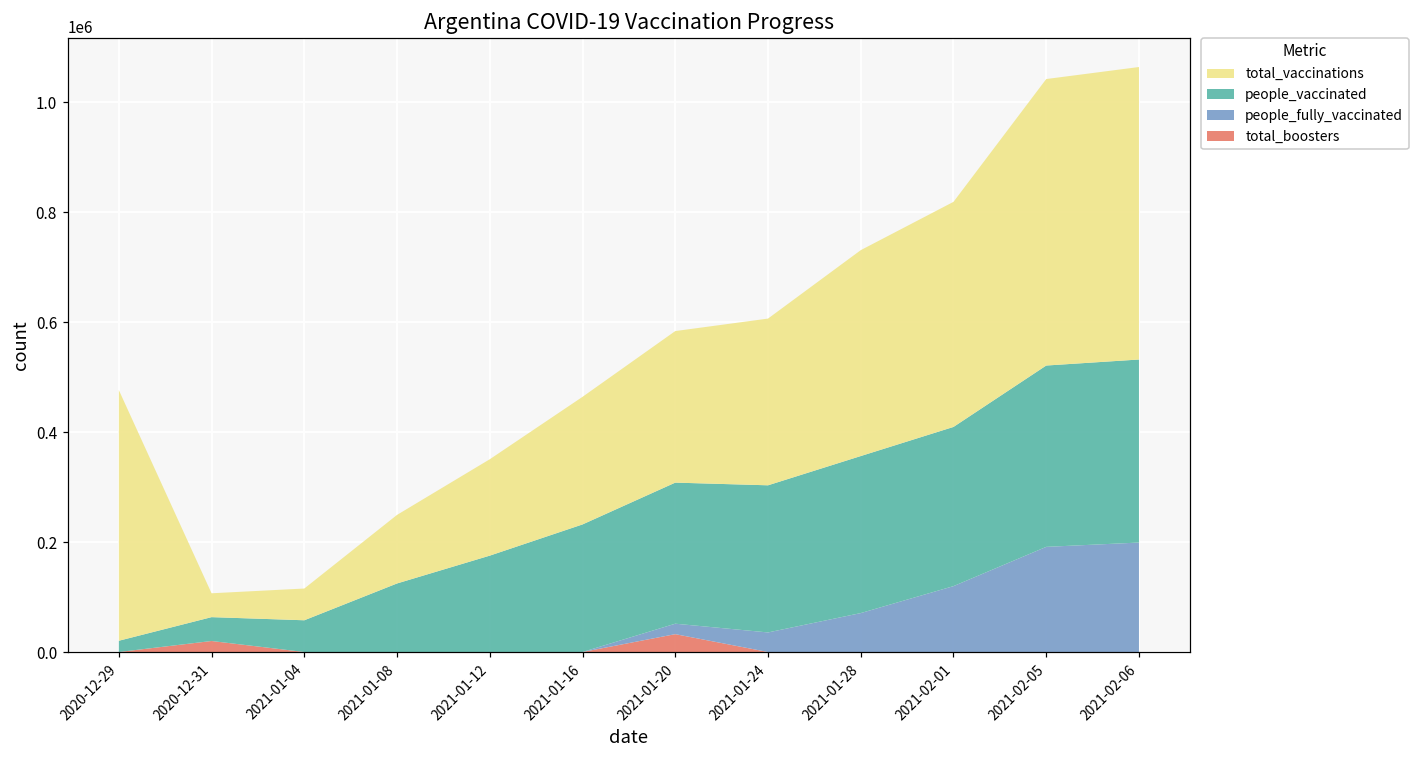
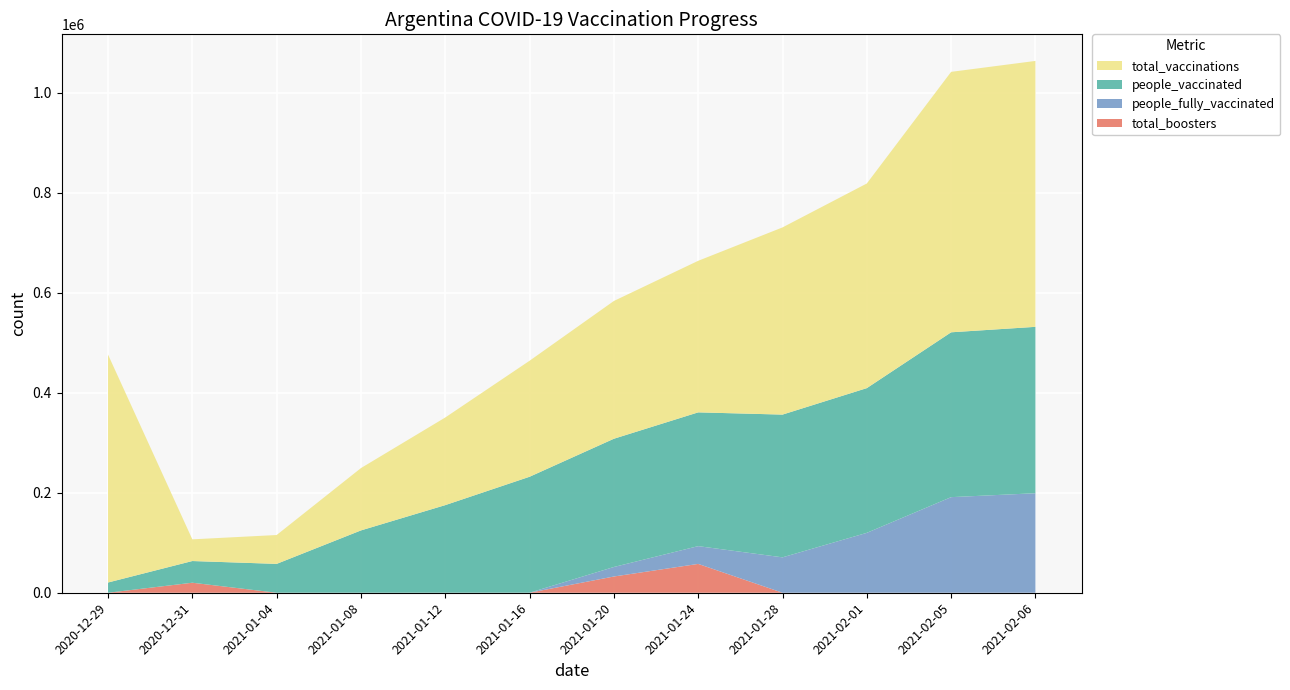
  {
    "total_boosters": {
      "2021-01-20": 30000,
-     "2021-01-24": 0
+     "2021-01-24": 60000
    },
    "total_vaccinations": {
      "2020-12-29": 460000,
      "2020-12-31": 40000,
      "2021-01-04": 60000,
      "2021-01-08": 120000,
      "2021-01-12": 180000,
      "2021-01-16": 230000,
      "2021-01-20": 280000,
      "2021-01-24": 300000,
      "2021-01-28": 370000,
      "2021-02-01": 410000,
      "2021-02-05": 520000,
      "2021-02-06": 530000
    }
  }
